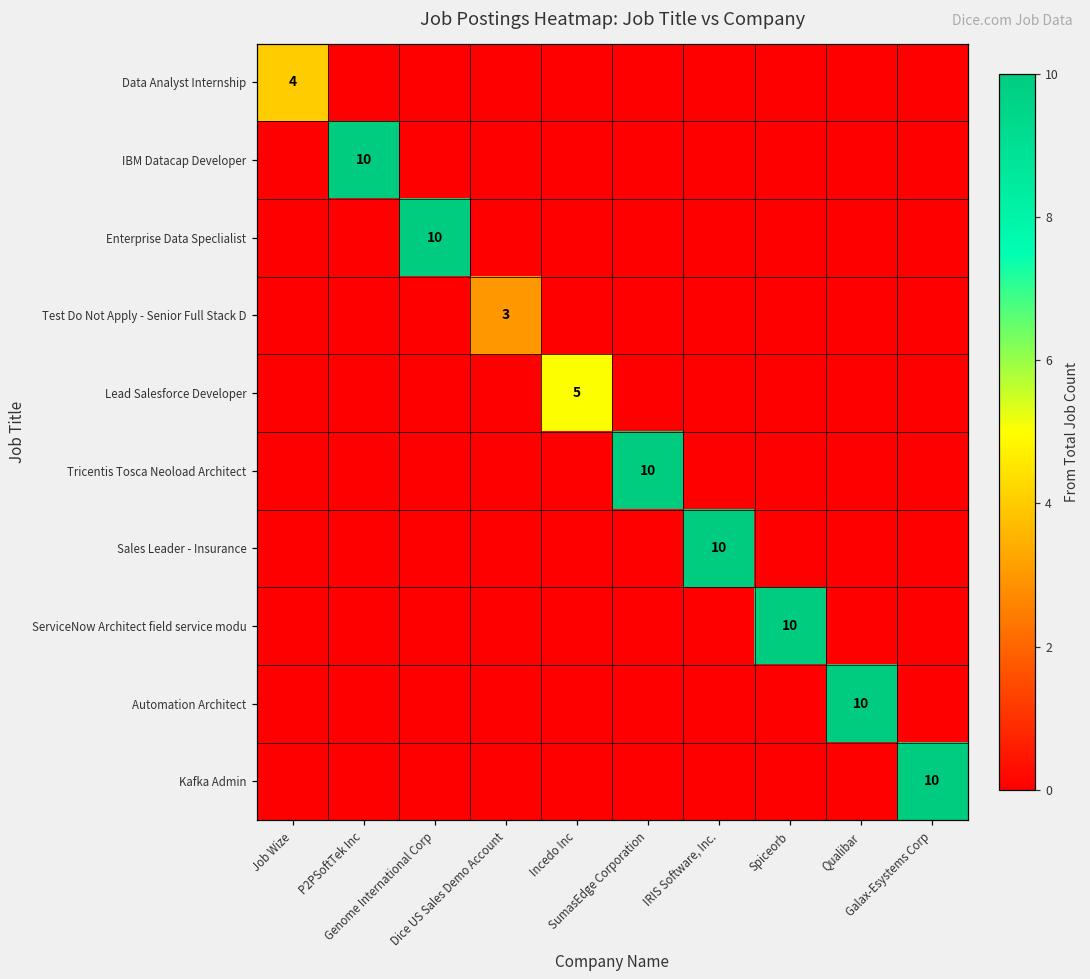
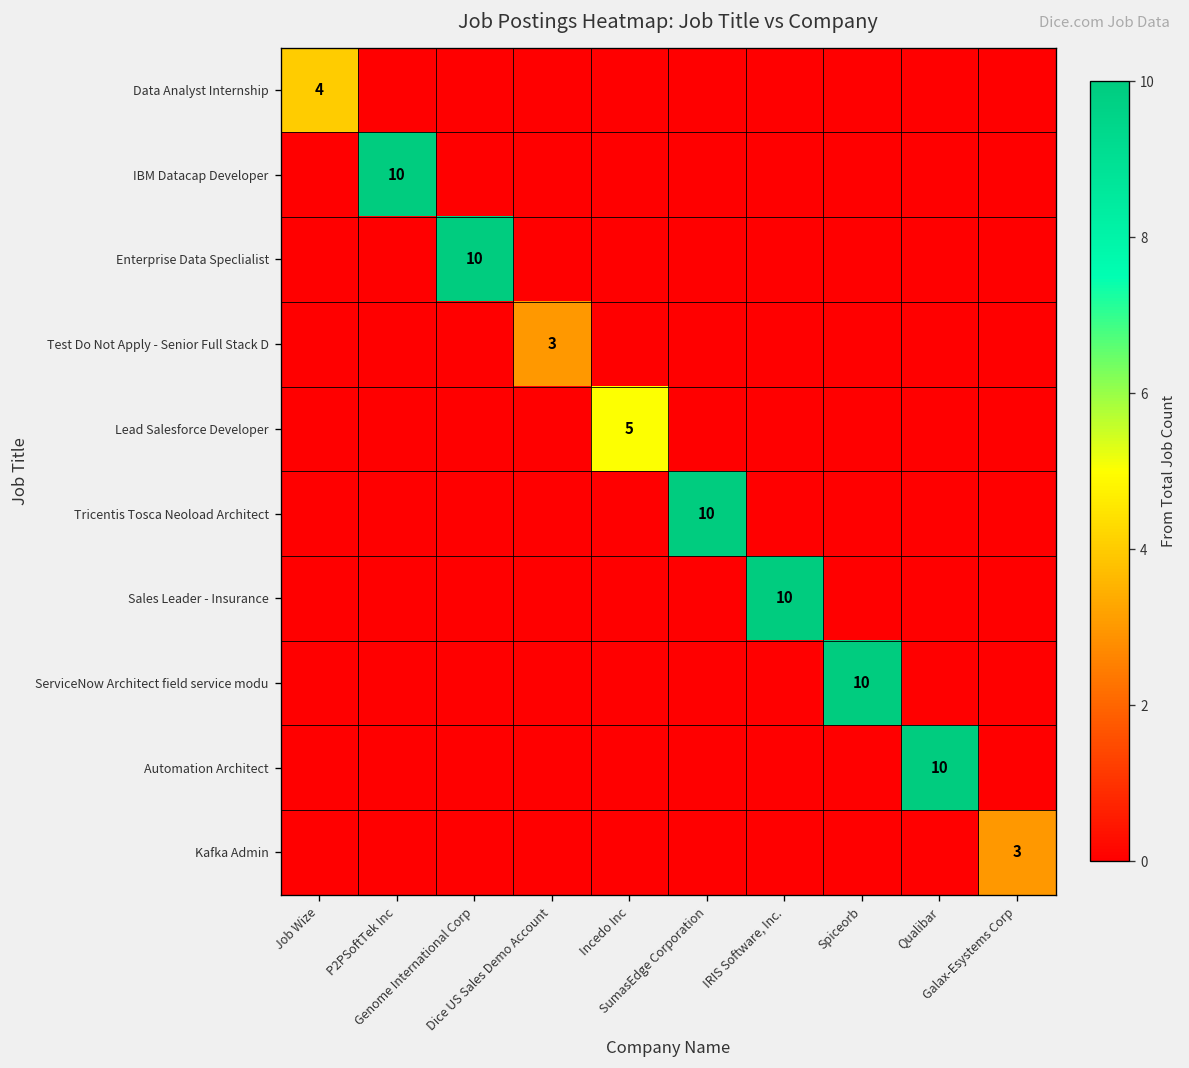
  {
    "Data Analyst Internship": {
      "Job Wize": 4
    },
    "IBM Datacap Developer": {
      "P2PSoftTek Inc": 10
    },
    "Enterprise Data Speclialist": {
      "Genome International Corp": 10
    },
    "Test Do Not Apply - Senior Full Stack D": {
      "Dice US Sales Demo Account": 3
    },
    "Lead Salesforce Developer": {
      "Incedo Inc": 5
    },
    "Tricentis Tosca Neoload Architect": {
      "SumasEdge Corporation": 10
    },
    "Sales Leader - Insurance": {
      "IRIS Software, Inc.": 10
    },
    "ServiceNow Architect field service modu": {
      "Spiceorb": 10
    },
    "Automation Architect": {
      "Qualibar": 10
    },
    "Kafka Admin": {
-     "Galax-Esystems Corp": 10
+     "Galax-Esystems Corp": 3
    }
  }
